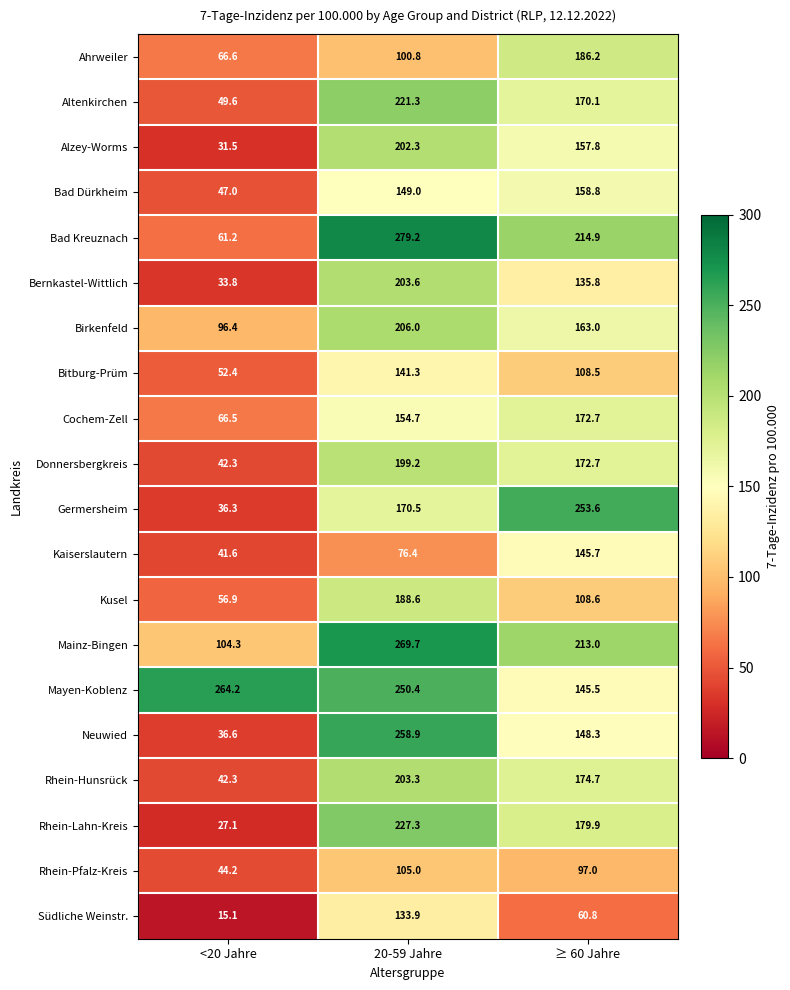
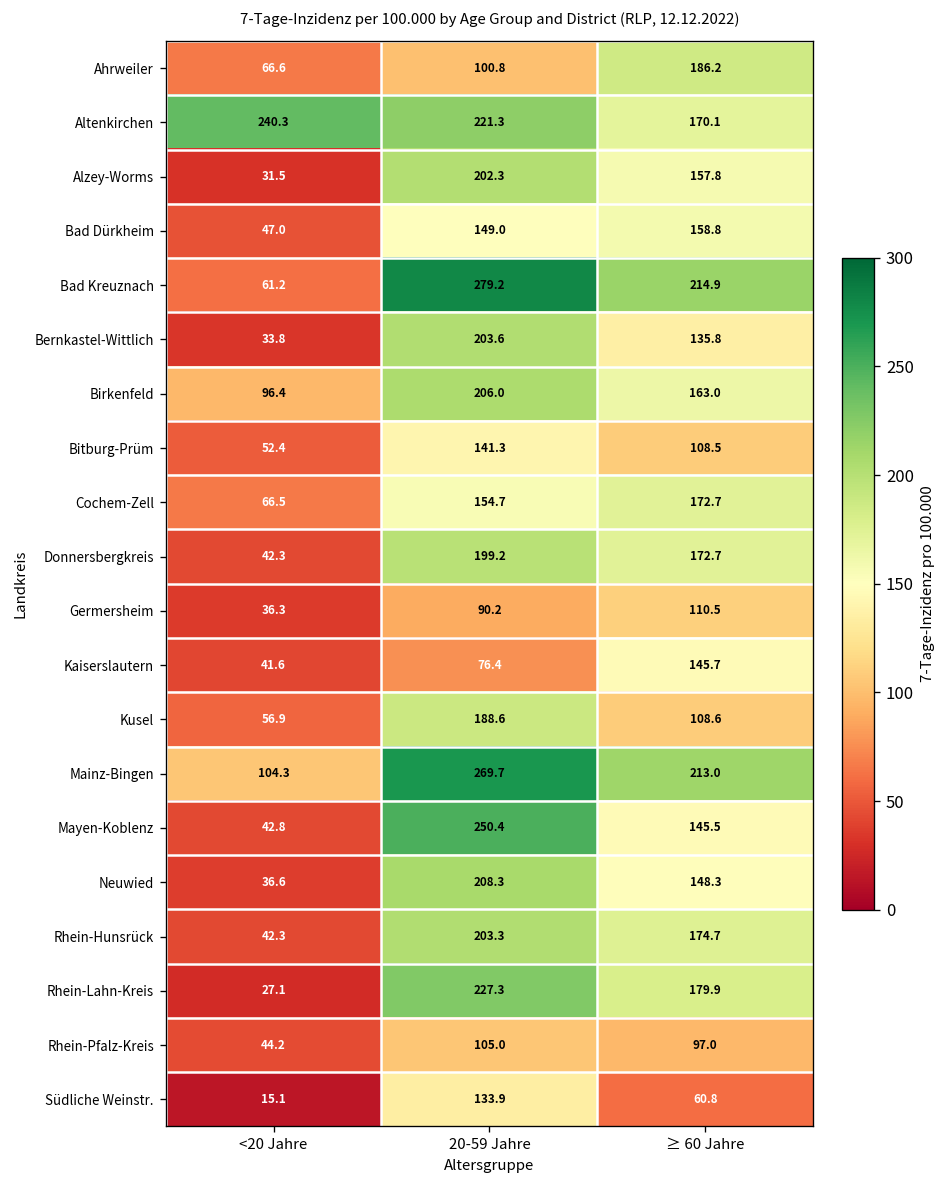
  {
    "Ahrweiler": {
      "<20 Jahre": 66.6,
      "20-59 Jahre": 100.8,
      "≥ 60 Jahre": 186.2
    },
    "Altenkirchen": {
-     "<20 Jahre": 49.6,
+     "<20 Jahre": 240.3,
      "20-59 Jahre": 221.3,
      "≥ 60 Jahre": 170.1
    },
    "Alzey-Worms": {
      "<20 Jahre": 31.5,
      "20-59 Jahre": 202.3,
      "≥ 60 Jahre": 157.8
    },
    "Bad Dürkheim": {
      "<20 Jahre": 47.0,
      "20-59 Jahre": 149.0,
      "≥ 60 Jahre": 158.8
    },
    "Bad Kreuznach": {
      "<20 Jahre": 61.2,
      "20-59 Jahre": 279.2,
      "≥ 60 Jahre": 214.9
    },
    "Bernkastel-Wittlich": {
      "<20 Jahre": 33.8,
      "20-59 Jahre": 203.6,
      "≥ 60 Jahre": 135.8
    },
    "Birkenfeld": {
      "<20 Jahre": 96.4,
      "20-59 Jahre": 206.0,
      "≥ 60 Jahre": 163.0
    },
    "Bitburg-Prüm": {
      "<20 Jahre": 52.4,
      "20-59 Jahre": 141.3,
      "≥ 60 Jahre": 108.5
    },
    "Cochem-Zell": {
      "<20 Jahre": 66.5,
      "20-59 Jahre": 154.7,
      "≥ 60 Jahre": 172.7
    },
    "Donnersbergkreis": {
      "<20 Jahre": 42.3,
      "20-59 Jahre": 199.2,
      "≥ 60 Jahre": 172.7
    },
    "Germersheim": {
      "<20 Jahre": 36.3,
-     "20-59 Jahre": 170.5,
-     "≥ 60 Jahre": 253.6
+     "20-59 Jahre": 90.2,
+     "≥ 60 Jahre": 110.5
    },
    "Kaiserslautern": {
      "<20 Jahre": 41.6,
      "20-59 Jahre": 76.4,
      "≥ 60 Jahre": 145.7
    },
    "Kusel": {
      "<20 Jahre": 56.9,
      "20-59 Jahre": 188.6,
      "≥ 60 Jahre": 108.6
    },
    "Mainz-Bingen": {
      "<20 Jahre": 104.3,
      "20-59 Jahre": 269.7,
      "≥ 60 Jahre": 213.0
    },
    "Mayen-Koblenz": {
-     "<20 Jahre": 264.2,
+     "<20 Jahre": 42.8,
      "20-59 Jahre": 250.4,
      "≥ 60 Jahre": 145.5
    },
    "Neuwied": {
      "<20 Jahre": 36.6,
-     "20-59 Jahre": 258.9,
+     "20-59 Jahre": 208.3,
      "≥ 60 Jahre": 148.3
    },
    "Rhein-Hunsrück": {
      "<20 Jahre": 42.3,
      "20-59 Jahre": 203.3,
      "≥ 60 Jahre": 174.7
    },
    "Rhein-Lahn-Kreis": {
      "<20 Jahre": 27.1,
      "20-59 Jahre": 227.3,
      "≥ 60 Jahre": 179.9
    },
    "Rhein-Pfalz-Kreis": {
      "<20 Jahre": 44.2,
      "20-59 Jahre": 105.0,
      "≥ 60 Jahre": 97.0
    },
    "Südliche Weinstr.": {
      "<20 Jahre": 15.1,
      "20-59 Jahre": 133.9,
      "≥ 60 Jahre": 60.8
    }
  }
